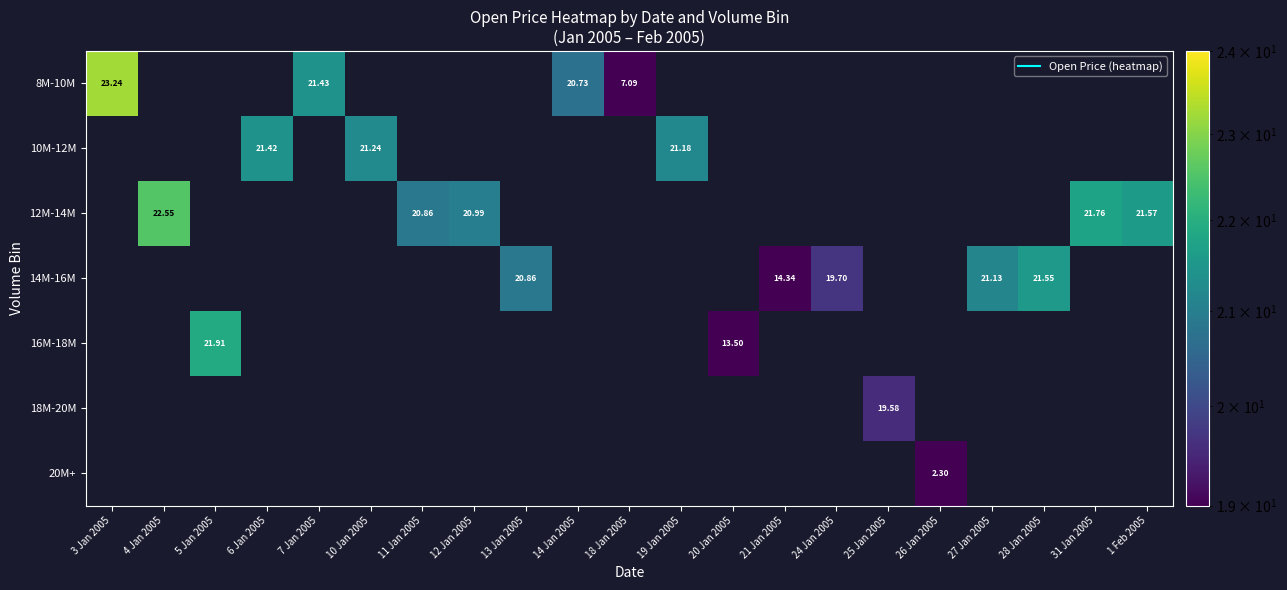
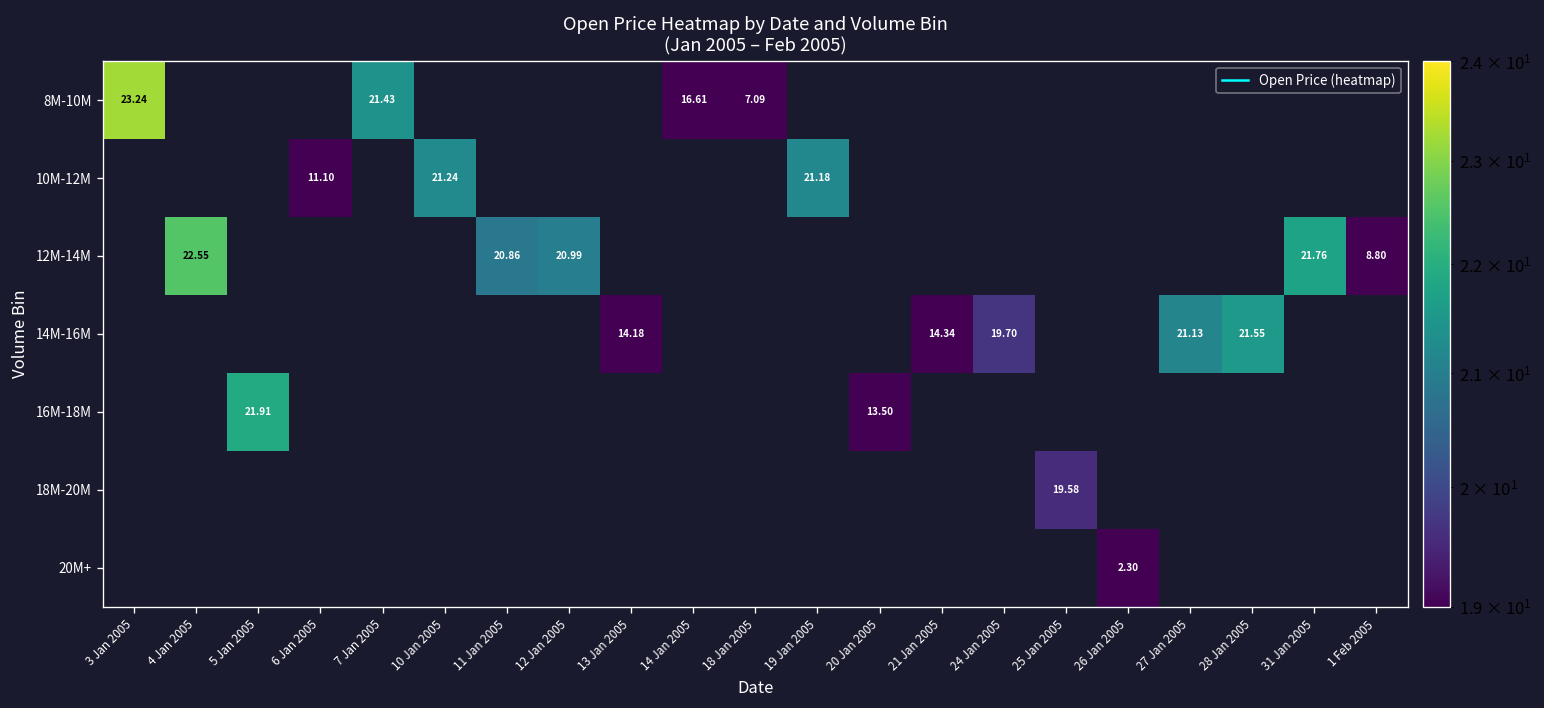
  {
    "8M-10M": {
      "3 Jan 2005": 23.24,
      "7 Jan 2005": 21.43,
-     "14 Jan 2005": 20.73,
+     "14 Jan 2005": 16.61,
      "18 Jan 2005": 7.09
    },
    "10M-12M": {
-     "6 Jan 2005": 21.42,
+     "6 Jan 2005": 11.10,
      "10 Jan 2005": 21.24,
      "19 Jan 2005": 21.18
    },
    "12M-14M": {
      "4 Jan 2005": 22.55,
      "11 Jan 2005": 20.86,
      "12 Jan 2005": 20.99,
      "31 Jan 2005": 21.76,
-     "1 Feb 2005": 21.57
+     "1 Feb 2005": 8.80
    },
    "14M-16M": {
-     "13 Jan 2005": 20.86,
+     "13 Jan 2005": 14.18,
      "21 Jan 2005": 14.34,
      "24 Jan 2005": 19.70,
      "27 Jan 2005": 21.13,
      "28 Jan 2005": 21.55
    },
    "16M-18M": {
      "5 Jan 2005": 21.91,
      "20 Jan 2005": 13.50
    },
    "18M-20M": {
      "25 Jan 2005": 19.58
    },
    "20M+": {
      "26 Jan 2005": 2.30
    }
  }
